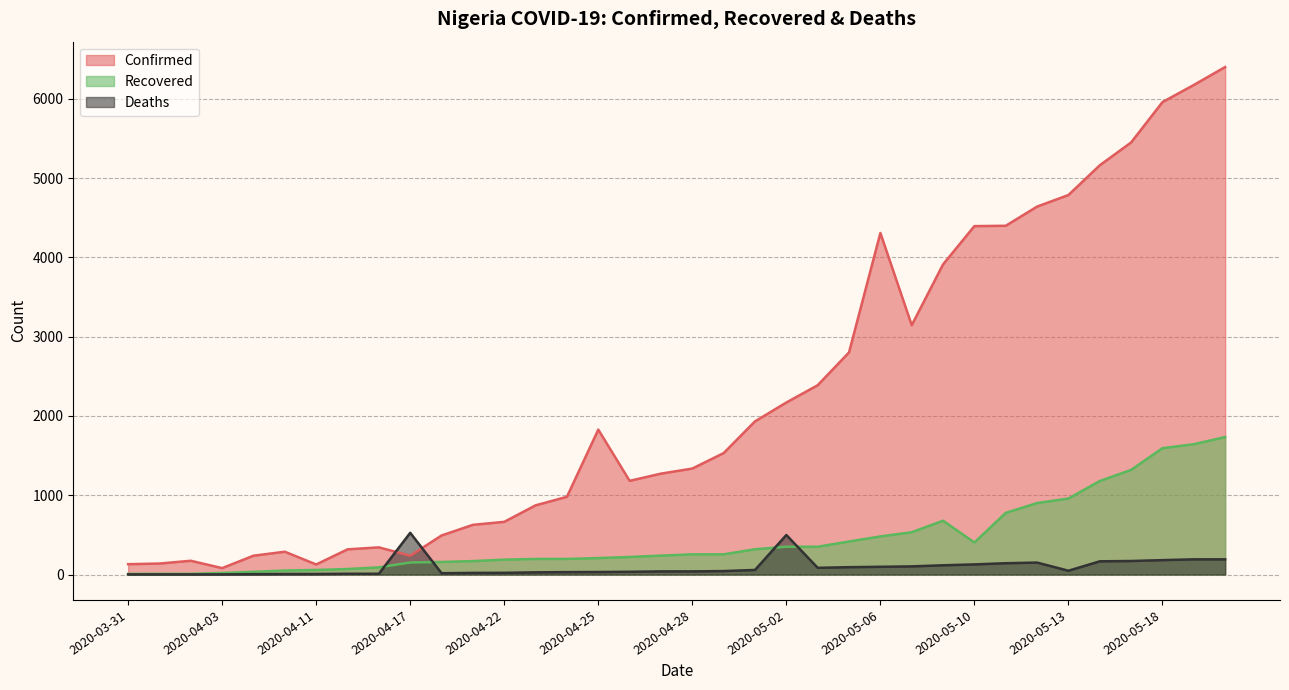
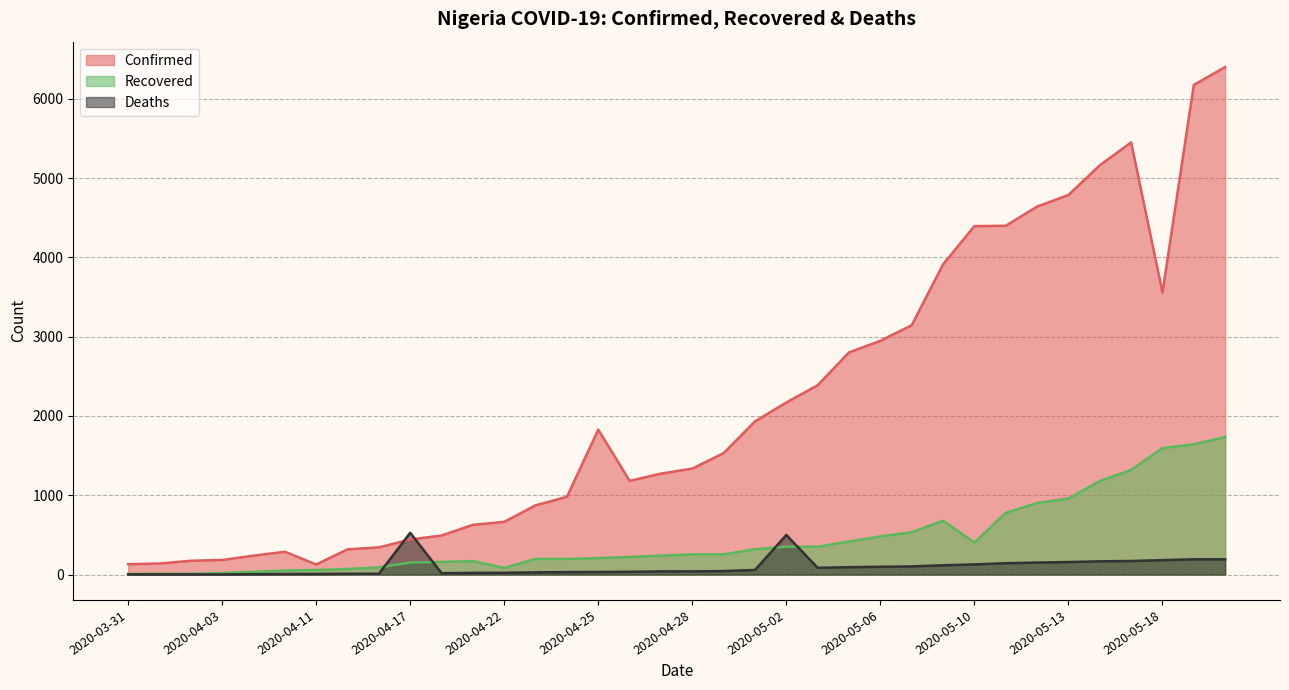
  {
    "Confirmed": {
      "2020-03-31": 100,
-     "2020-04-03": 100,
+     "2020-04-03": 200,
      "2020-04-11": 100,
-     "2020-04-17": 200,
+     "2020-04-17": 400,
      "2020-04-22": 700,
      "2020-04-25": 1800,
      "2020-04-28": 1300,
      "2020-05-02": 2200,
-     "2020-05-06": 4300,
+     "2020-05-06": 2900,
      "2020-05-10": 4400,
      "2020-05-13": 4800,
-     "2020-05-18": 6000
+     "2020-05-18": 3600
    },
    "Recovered": {
      "2020-04-11": 100,
      "2020-04-17": 200,
-     "2020-04-22": 200,
+     "2020-04-22": 100,
      "2020-04-25": 200,
      "2020-04-28": 300,
      "2020-05-02": 400,
      "2020-05-06": 500,
      "2020-05-10": 400,
      "2020-05-13": 1000,
      "2020-05-18": 1600
    },
    "Deaths": {
      "2020-04-11": 0,
      "2020-04-17": 500,
      "2020-04-22": 0,
      "2020-04-25": 0,
      "2020-04-28": 0,
      "2020-05-02": 500,
      "2020-05-06": 100,
      "2020-05-10": 100,
-     "2020-05-13": 0,
+     "2020-05-13": 200,
      "2020-05-18": 200
    }
  }
